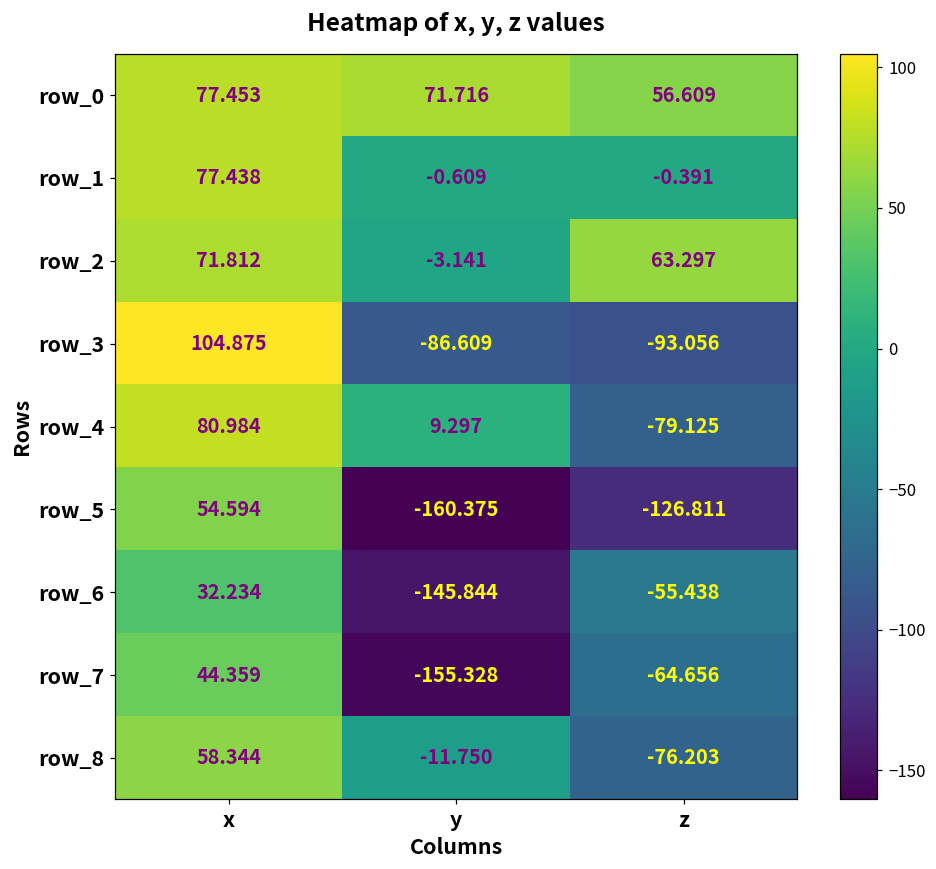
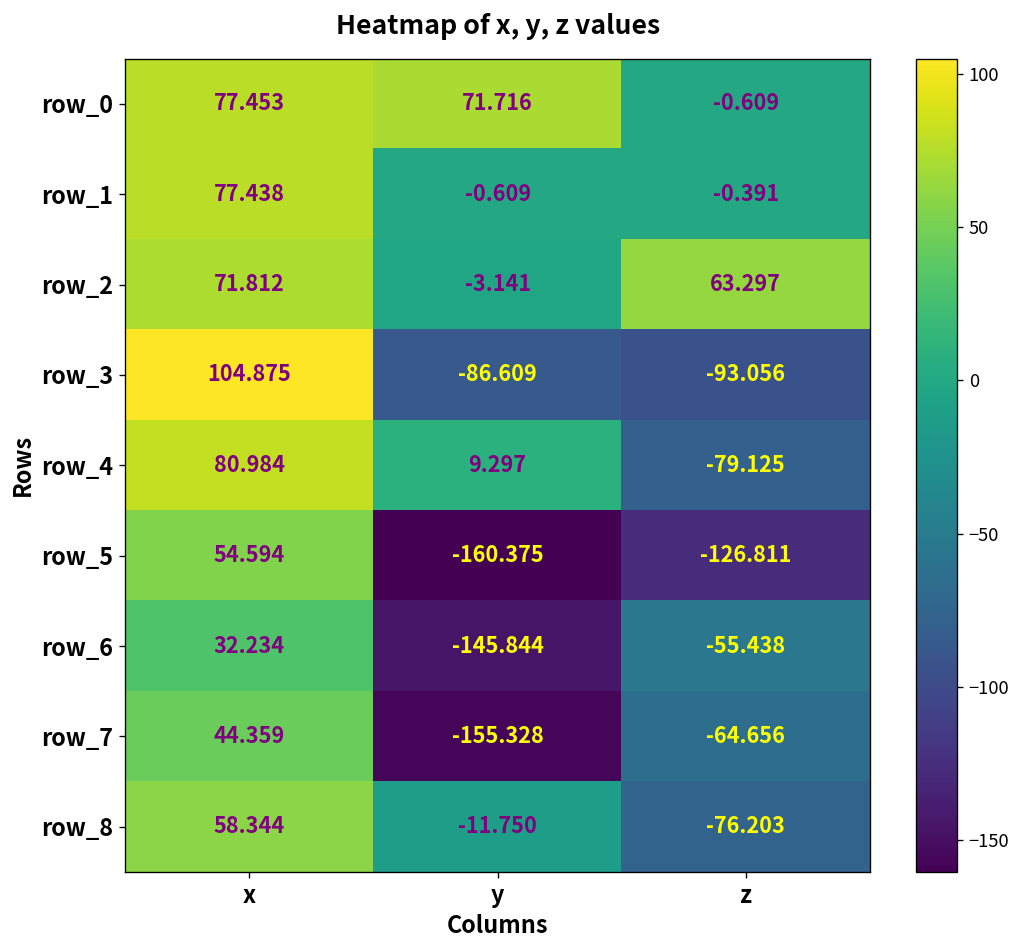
  {
    "row_0": {
      "x": 77.453,
      "y": 71.716,
-     "z": 56.609
+     "z": -0.609
    },
    "row_1": {
      "x": 77.438,
      "y": -0.609,
      "z": -0.391
    },
    "row_2": {
      "x": 71.812,
      "y": -3.141,
      "z": 63.297
    },
    "row_3": {
      "x": 104.875,
      "y": -86.609,
      "z": -93.056
    },
    "row_4": {
      "x": 80.984,
      "y": 9.297,
      "z": -79.125
    },
    "row_5": {
      "x": 54.594,
      "y": -160.375,
      "z": -126.811
    },
    "row_6": {
      "x": 32.234,
      "y": -145.844,
      "z": -55.438
    },
    "row_7": {
      "x": 44.359,
      "y": -155.328,
      "z": -64.656
    },
    "row_8": {
      "x": 58.344,
      "y": -11.750,
      "z": -76.203
    }
  }
